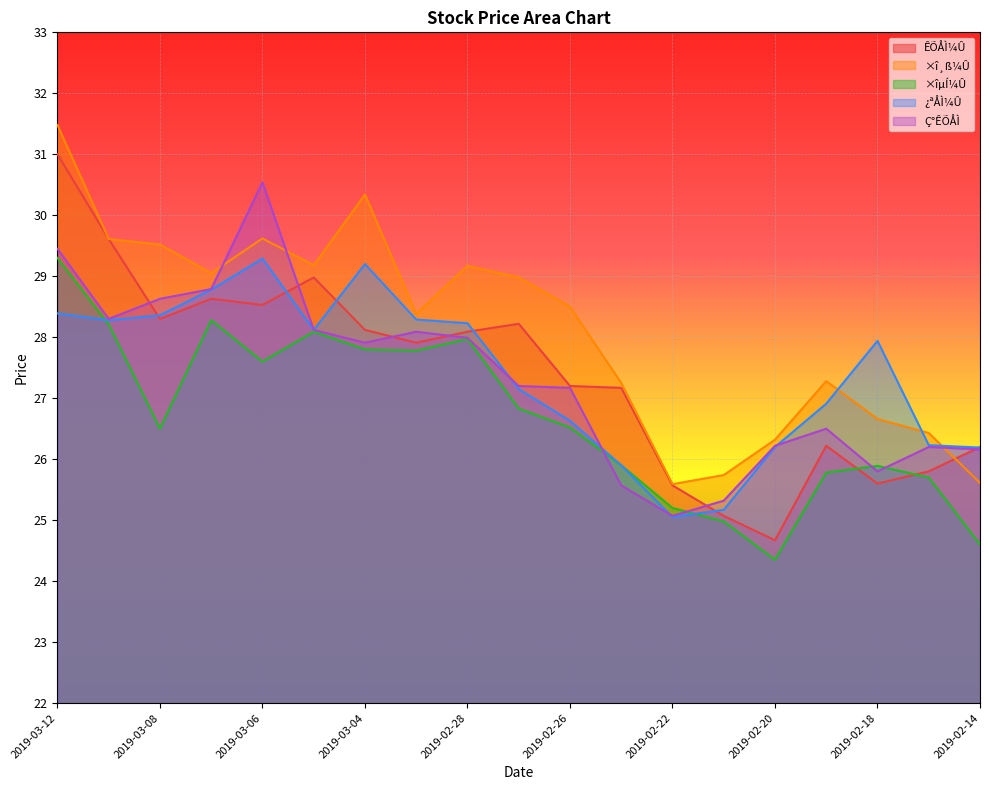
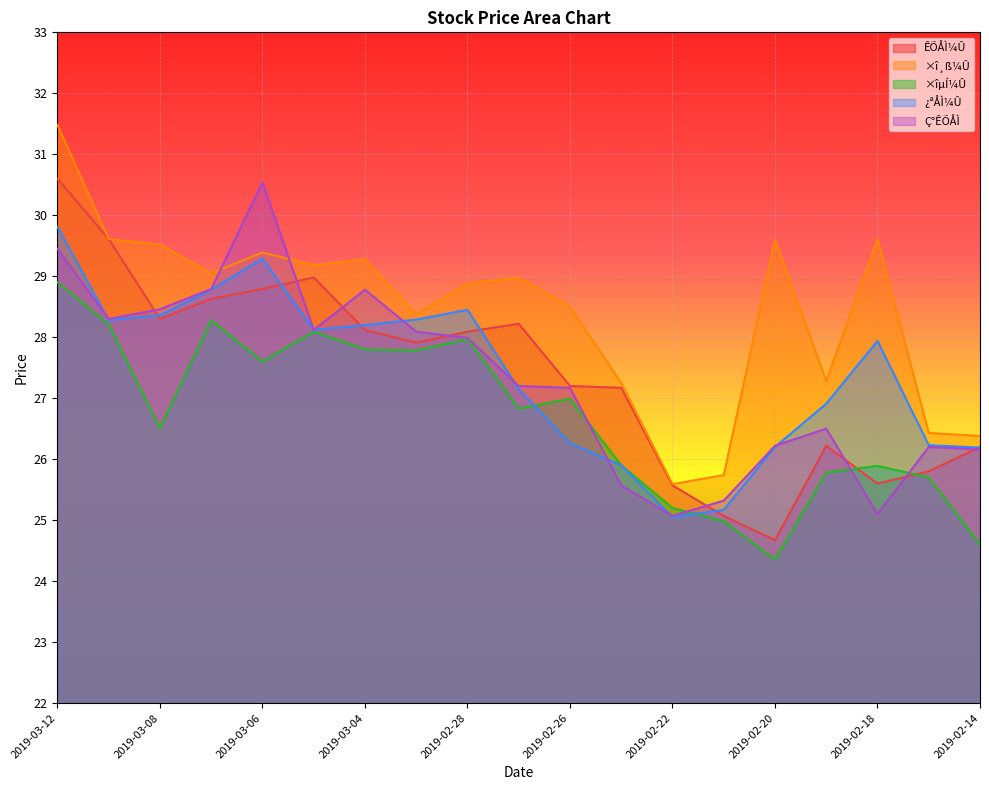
  {
    "ÊÕÅÌ¼Û": {
-     "2019-03-12": 31.0,
+     "2019-03-12": 30.6,
      "2019-03-08": 28.3,
-     "2019-03-06": 28.5,
+     "2019-03-06": 28.8,
      "2019-03-04": 28.1,
      "2019-02-28": 28.1,
      "2019-02-20": 24.7,
      "2019-02-18": 25.6
    },
    "×î¸ß¼Û": {
      "2019-03-12": 31.5,
      "2019-03-08": 29.5,
-     "2019-03-06": 29.6,
-     "2019-03-04": 30.3,
-     "2019-02-28": 29.2,
+     "2019-03-06": 29.4,
+     "2019-03-04": 29.3,
+     "2019-02-28": 28.9,
      "2019-02-26": 28.5,
-     "2019-02-20": 26.3,
-     "2019-02-18": 26.7,
-     "2019-02-14": 25.6
+     "2019-02-20": 29.6,
+     "2019-02-18": 29.6,
+     "2019-02-14": 26.4
    },
    "×îµÍ¼Û": {
-     "2019-03-12": 29.3,
+     "2019-03-12": 28.9,
      "2019-03-08": 26.5,
      "2019-03-06": 27.6,
      "2019-03-04": 27.8,
-     "2019-02-26": 26.5,
+     "2019-02-26": 27.0,
      "2019-02-22": 25.2,
      "2019-02-20": 24.4,
      "2019-02-18": 25.9,
      "2019-02-14": 24.6
    },
    "¿ªÅÌ¼Û": {
-     "2019-03-12": 28.4,
+     "2019-03-12": 29.8,
      "2019-03-08": 28.4,
      "2019-03-06": 29.3,
-     "2019-03-04": 29.2,
-     "2019-02-28": 28.2,
-     "2019-02-26": 26.6,
+     "2019-03-04": 28.2,
+     "2019-02-28": 28.5,
+     "2019-02-26": 26.3,
      "2019-02-18": 27.9
    },
    "Ç°ÊÕÅÌ": {
      "2019-03-12": 29.5,
-     "2019-03-08": 28.6,
+     "2019-03-08": 28.5,
      "2019-03-06": 30.5,
-     "2019-03-04": 27.9,
-     "2019-02-18": 25.8
+     "2019-03-04": 28.8,
+     "2019-02-18": 25.1
    }
  }
